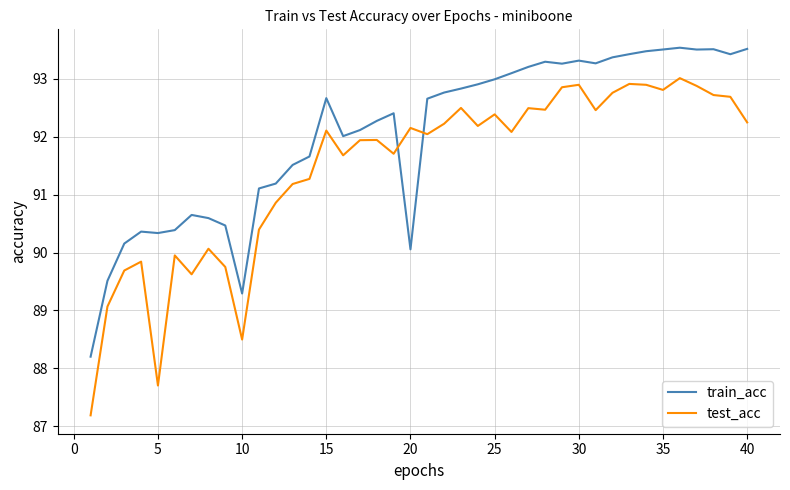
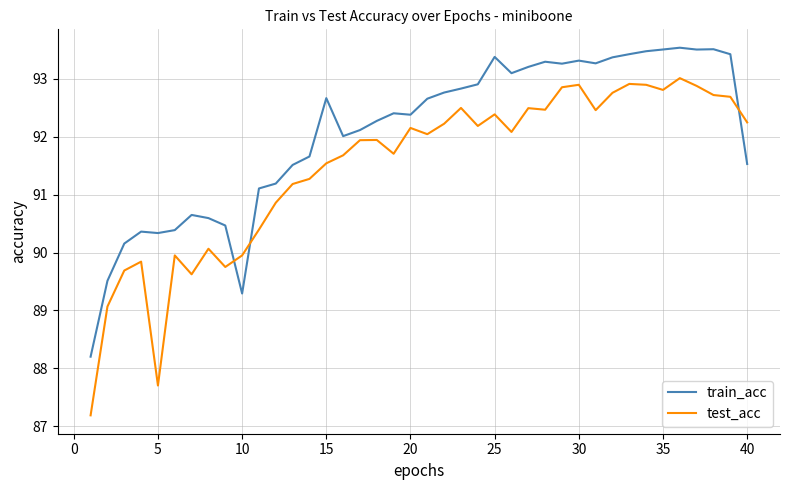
  {
    "train_acc": {
      "5": 90.3,
      "10": 89.3,
      "15": 92.7,
-     "20": 90.1,
-     "25": 93.0,
+     "20": 92.4,
+     "25": 93.4,
      "30": 93.3,
      "35": 93.5,
-     "40": 93.5
+     "40": 91.5
    },
    "test_acc": {
      "5": 87.7,
-     "10": 88.5,
-     "15": 92.1,
+     "10": 90.0,
+     "15": 91.5,
      "20": 92.2,
      "25": 92.4,
      "30": 92.9,
      "35": 92.8,
      "40": 92.3
    }
  }
